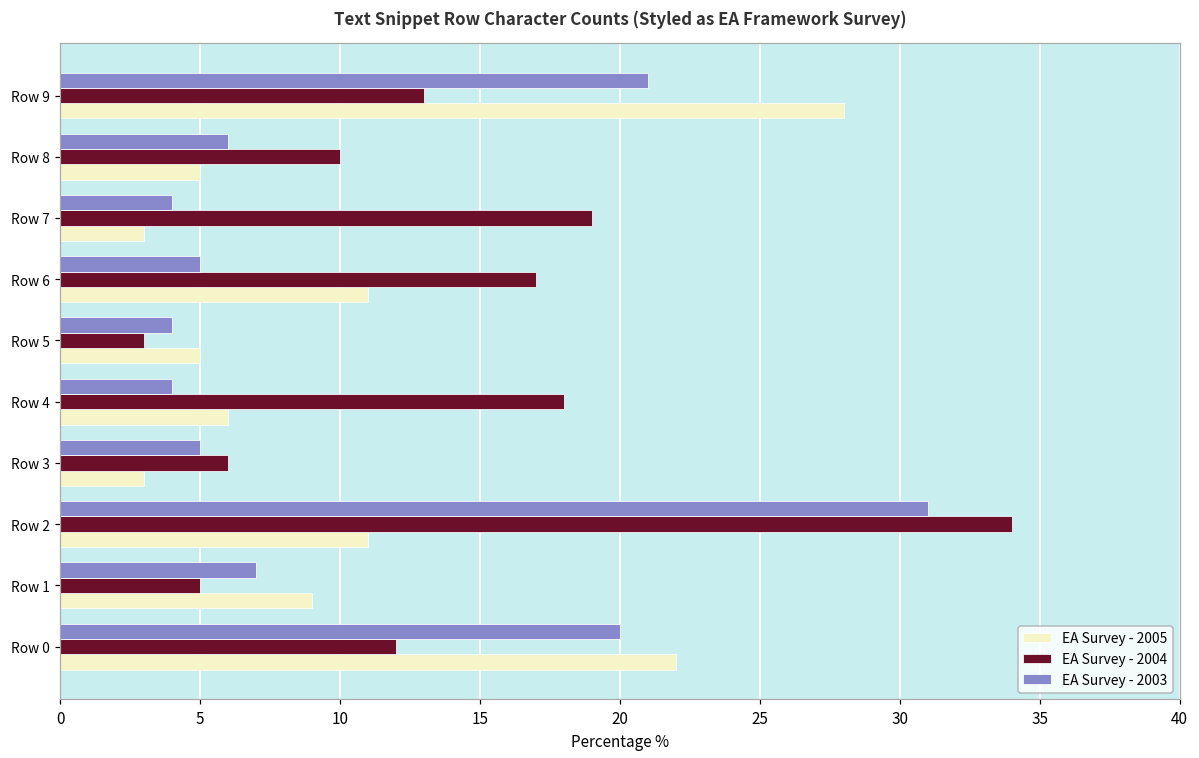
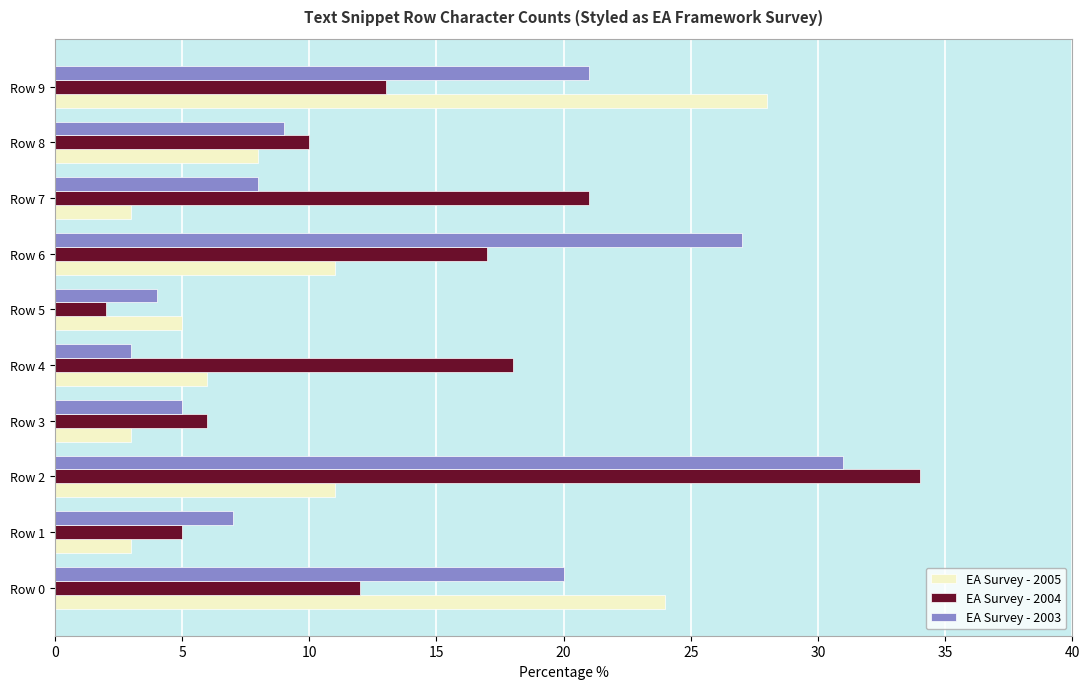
  {
    "EA Survey - 2005": {
      "Row 9": 28,
-     "Row 8": 5,
+     "Row 8": 8,
      "Row 7": 3,
      "Row 6": 11,
      "Row 5": 5,
      "Row 4": 6,
      "Row 3": 3,
      "Row 2": 11,
-     "Row 1": 9,
-     "Row 0": 22
+     "Row 1": 3,
+     "Row 0": 24
    },
    "EA Survey - 2004": {
      "Row 9": 13,
      "Row 8": 10,
-     "Row 7": 19,
+     "Row 7": 21,
      "Row 6": 17,
-     "Row 5": 3,
+     "Row 5": 2,
      "Row 4": 18,
      "Row 3": 6,
      "Row 2": 34,
      "Row 1": 5,
      "Row 0": 12
    },
    "EA Survey - 2003": {
      "Row 9": 21,
-     "Row 8": 6,
-     "Row 7": 4,
-     "Row 6": 5,
+     "Row 8": 9,
+     "Row 7": 8,
+     "Row 6": 27,
      "Row 5": 4,
-     "Row 4": 4,
+     "Row 4": 3,
      "Row 3": 5,
      "Row 2": 31,
      "Row 1": 7,
      "Row 0": 20
    }
  }
